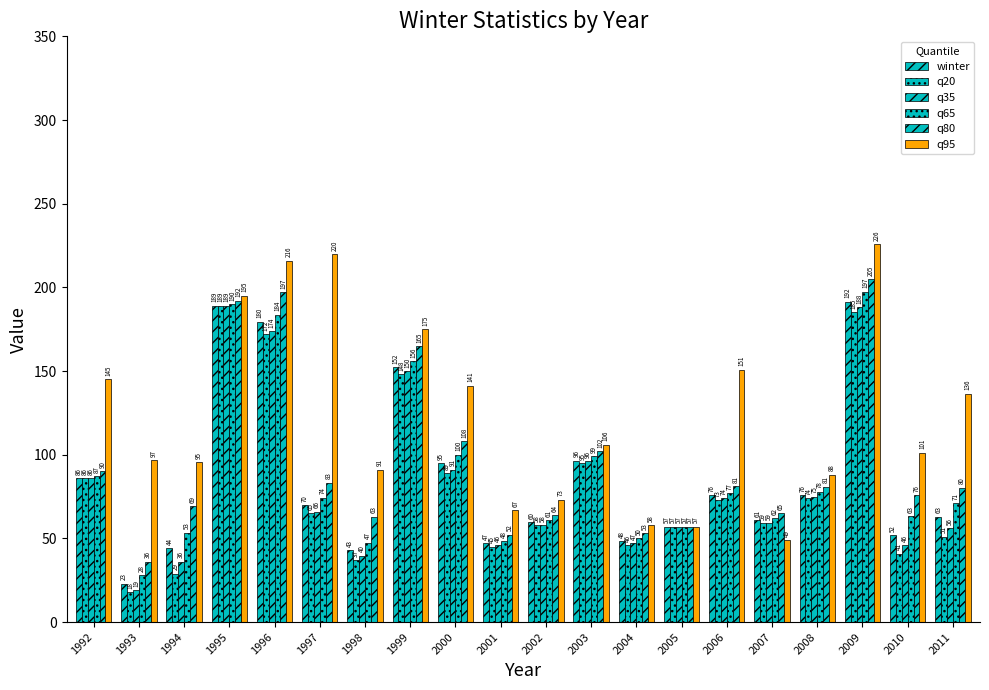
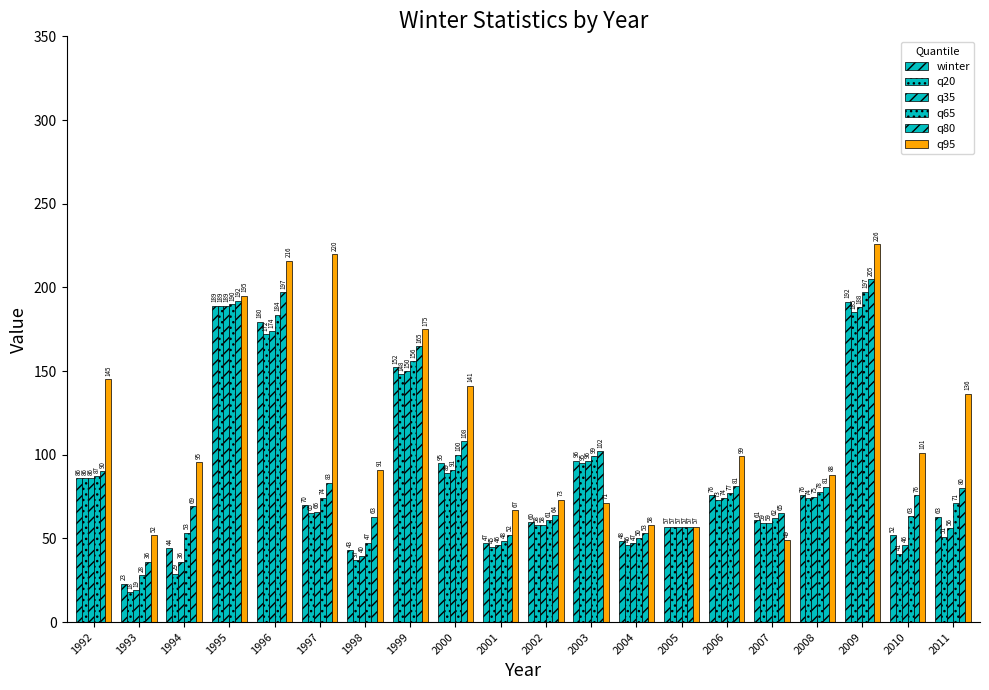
  {
    "q95": {
      "1992": 145,
-     "1993": 97,
+     "1993": 52,
      "1994": 95,
      "1995": 195,
      "1996": 216,
      "1997": 220,
      "1998": 91,
      "1999": 175,
      "2000": 141,
      "2001": 67,
      "2002": 73,
-     "2003": 106,
+     "2003": 71,
      "2004": 58,
-     "2006": 151,
+     "2006": 99,
      "2007": 49,
      "2008": 88,
      "2009": 226,
      "2010": 101,
      "2011": 136
    }
  }
